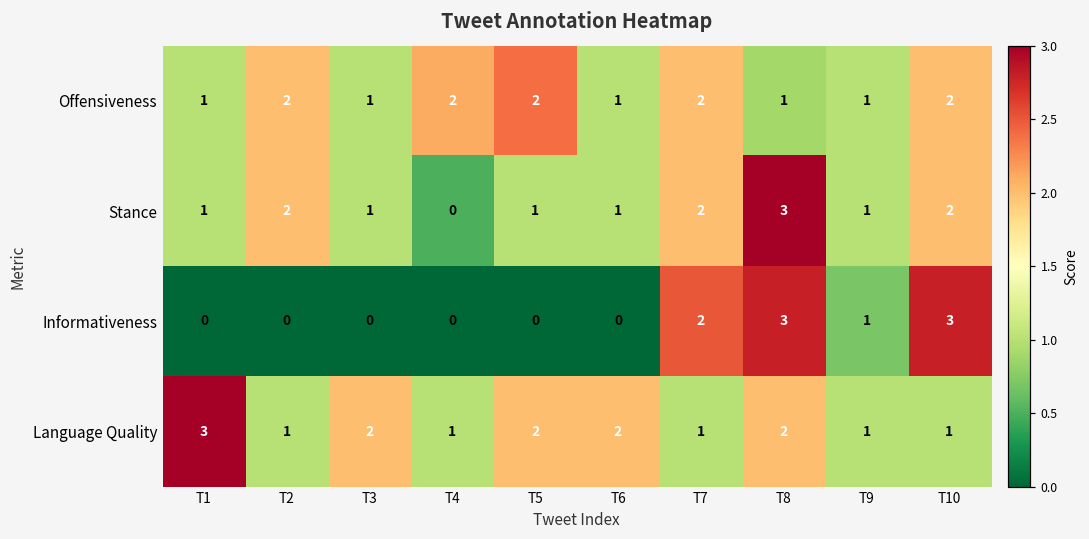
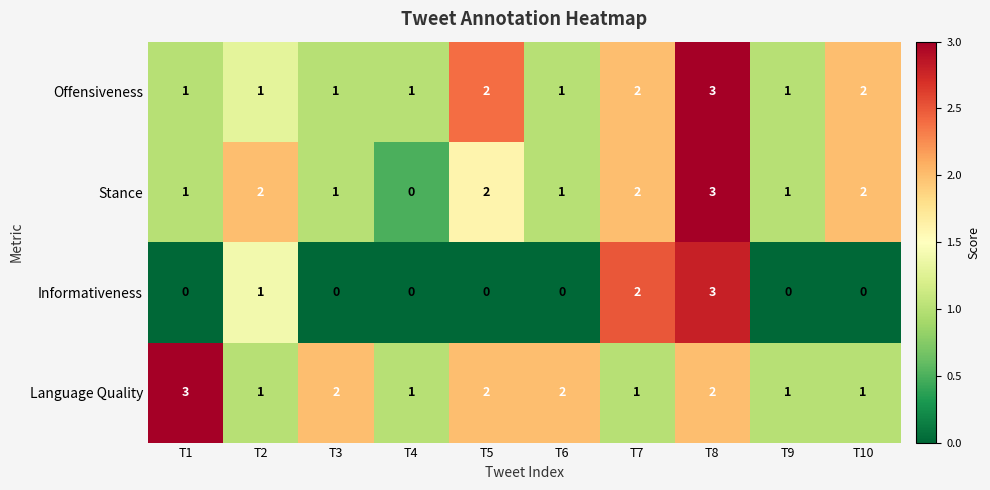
  {
    "Offensiveness": {
      "T1": 1,
-     "T2": 2,
+     "T2": 1,
      "T3": 1,
-     "T4": 2,
+     "T4": 1,
      "T5": 2,
      "T6": 1,
      "T7": 2,
-     "T8": 1,
+     "T8": 3,
      "T9": 1,
      "T10": 2
    },
    "Stance": {
      "T1": 1,
      "T2": 2,
      "T3": 1,
      "T4": 0,
-     "T5": 1,
+     "T5": 2,
      "T6": 1,
      "T7": 2,
      "T8": 3,
      "T9": 1,
      "T10": 2
    },
    "Informativeness": {
      "T1": 0,
-     "T2": 0,
+     "T2": 1,
      "T3": 0,
      "T4": 0,
      "T5": 0,
      "T6": 0,
      "T7": 2,
      "T8": 3,
-     "T9": 1,
-     "T10": 3
+     "T9": 0,
+     "T10": 0
    },
    "Language Quality": {
      "T1": 3,
      "T2": 1,
      "T3": 2,
      "T4": 1,
      "T5": 2,
      "T6": 2,
      "T7": 1,
      "T8": 2,
      "T9": 1,
      "T10": 1
    }
  }
